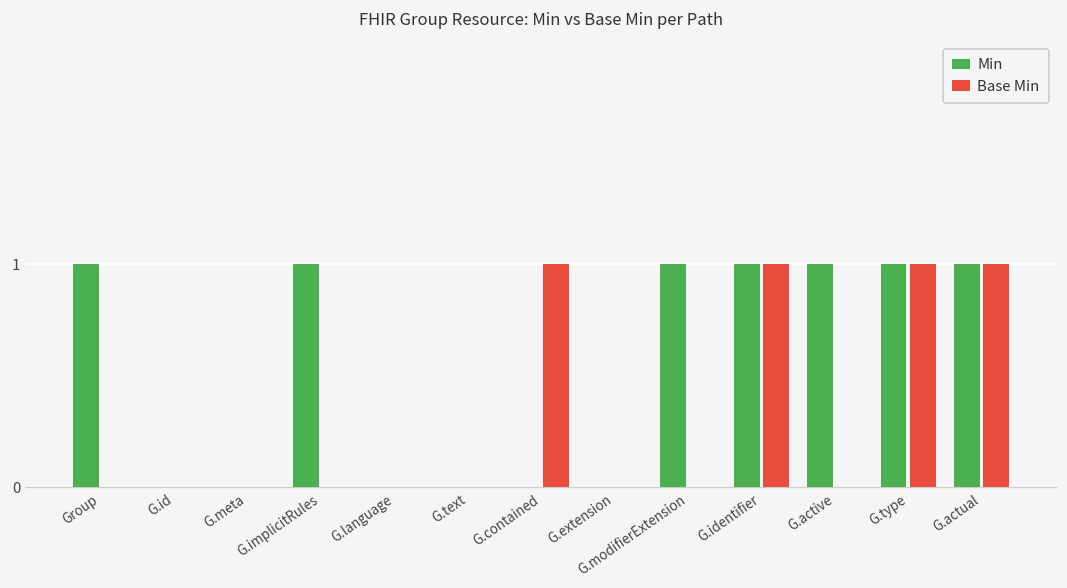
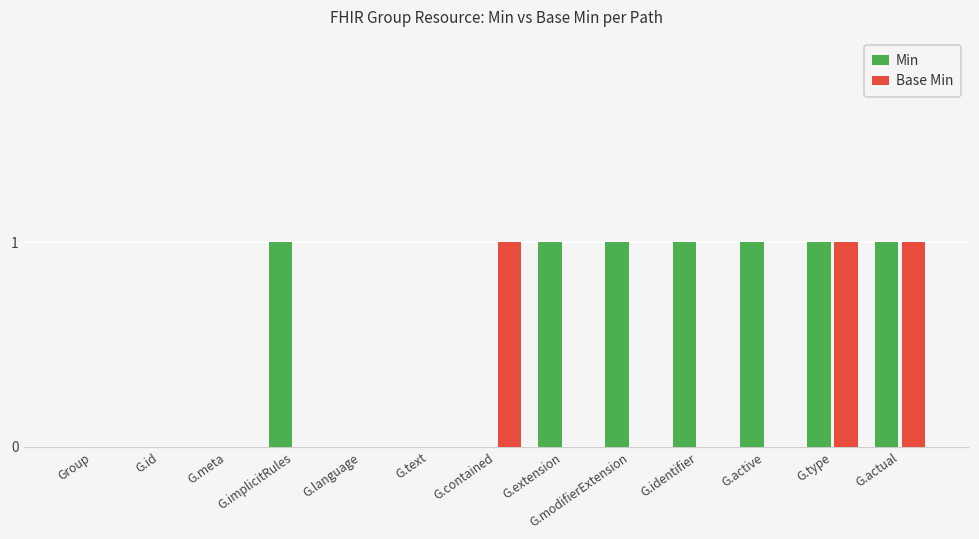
  {
    "Min": {
-     "Group": 1,
+     "Group": 0,
      "G.id": 0,
      "G.meta": 0,
      "G.implicitRules": 1,
      "G.language": 0,
      "G.text": 0,
      "G.contained": 0,
-     "G.extension": 0,
+     "G.extension": 1,
      "G.modifierExtension": 1,
      "G.identifier": 1,
      "G.active": 1,
      "G.type": 1,
      "G.actual": 1
    },
    "Base Min": {
      "Group": 0,
      "G.id": 0,
      "G.meta": 0,
      "G.implicitRules": 0,
      "G.language": 0,
      "G.text": 0,
      "G.contained": 1,
      "G.extension": 0,
      "G.modifierExtension": 0,
-     "G.identifier": 1,
+     "G.identifier": 0,
      "G.active": 0,
      "G.type": 1,
      "G.actual": 1
    }
  }
